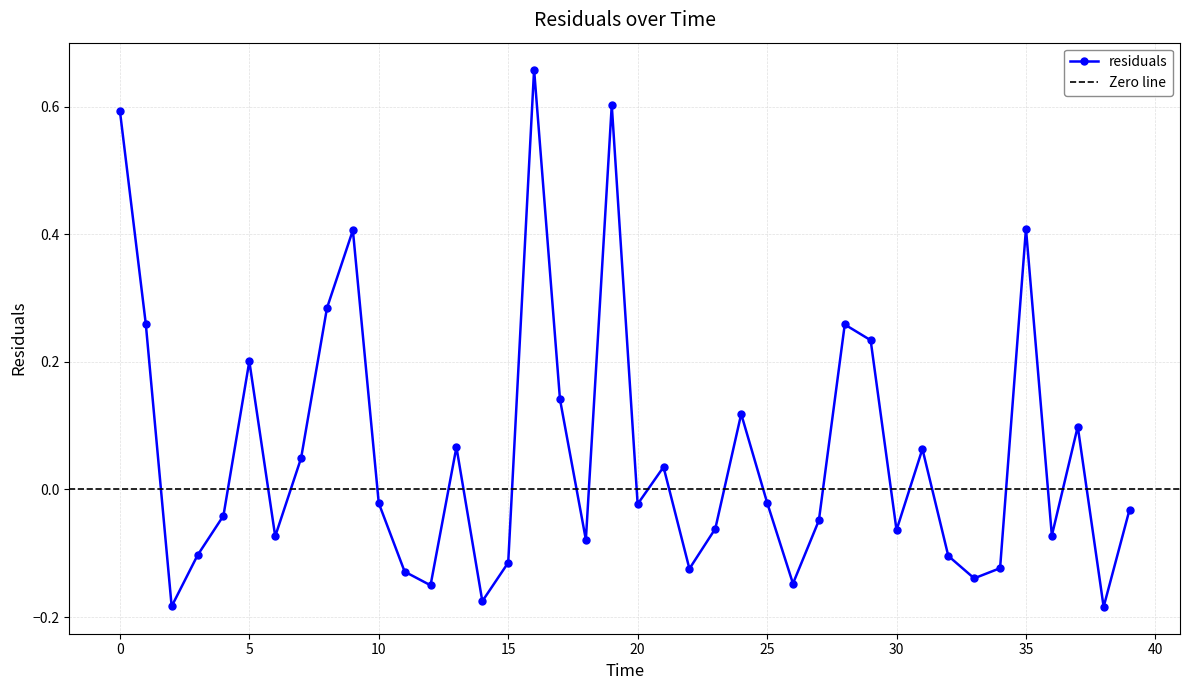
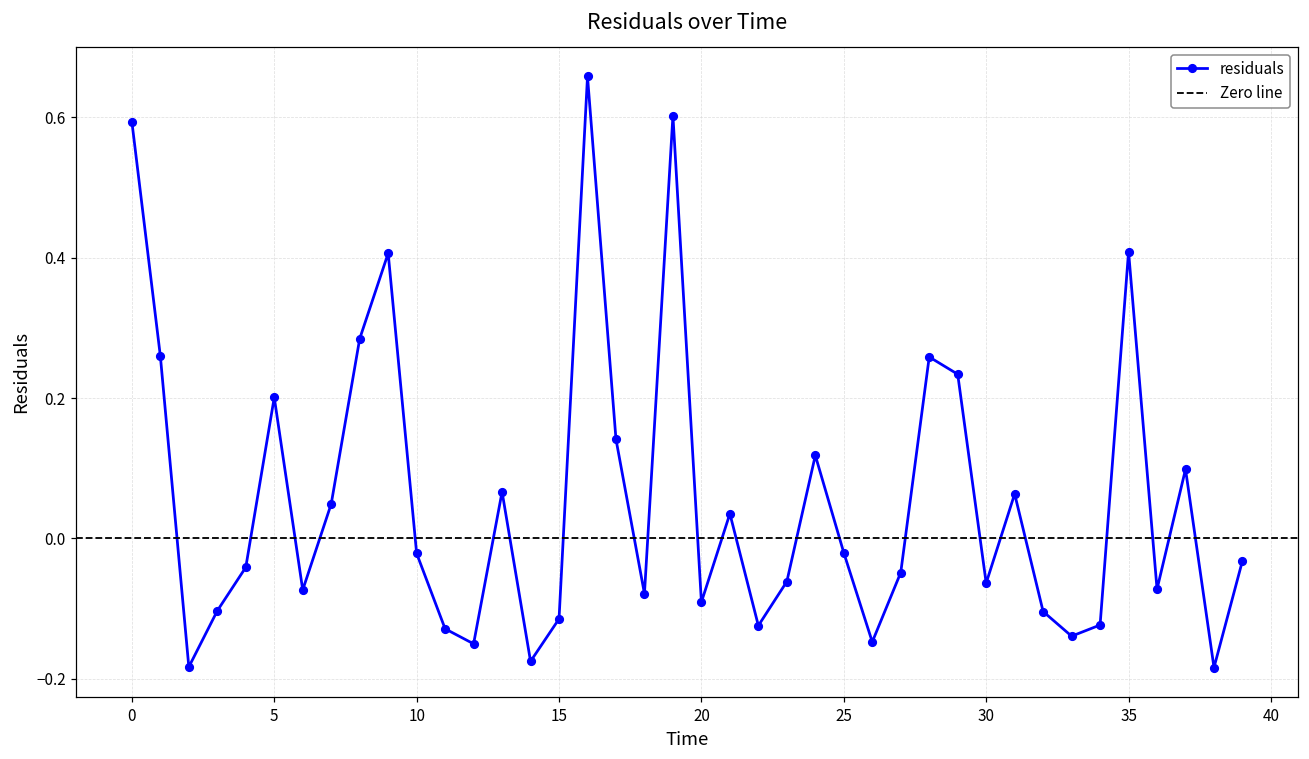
  {
    "0": 0.59,
    "5": 0.20,
    "10": -0.02,
    "15": -0.11,
-   "20": -0.02,
+   "20": -0.09,
    "25": -0.02,
    "30": -0.06,
    "35": 0.41
  }
